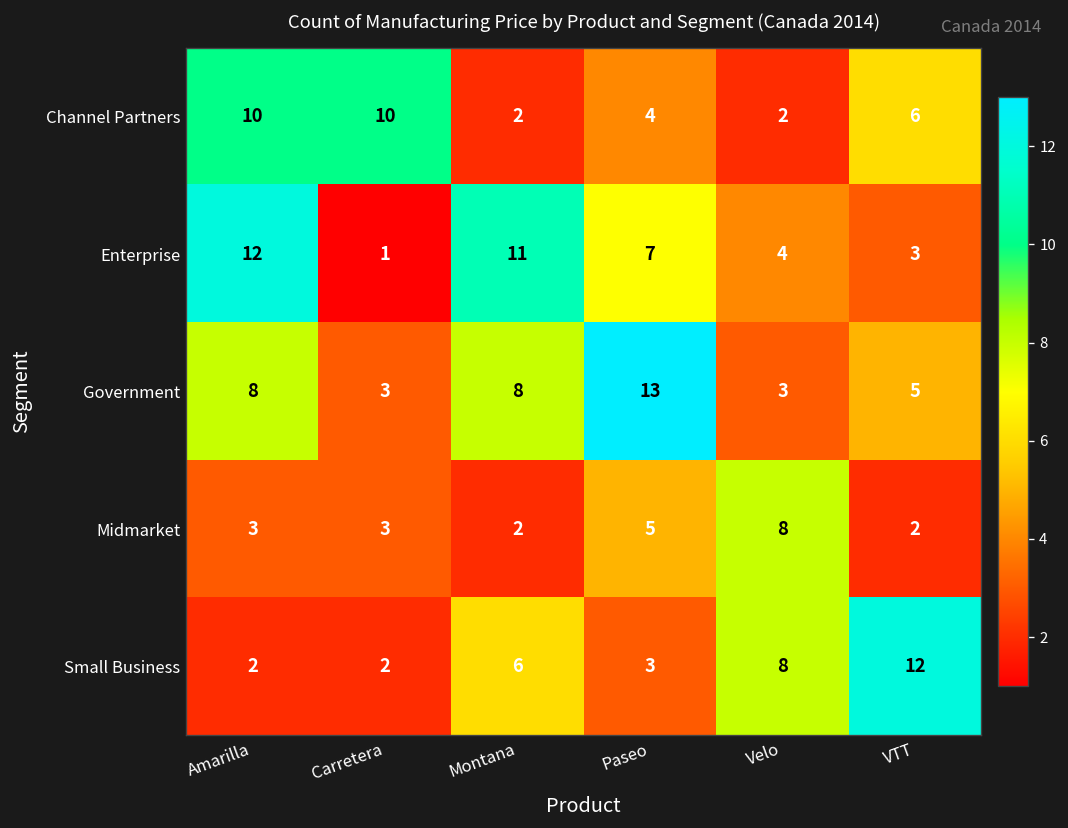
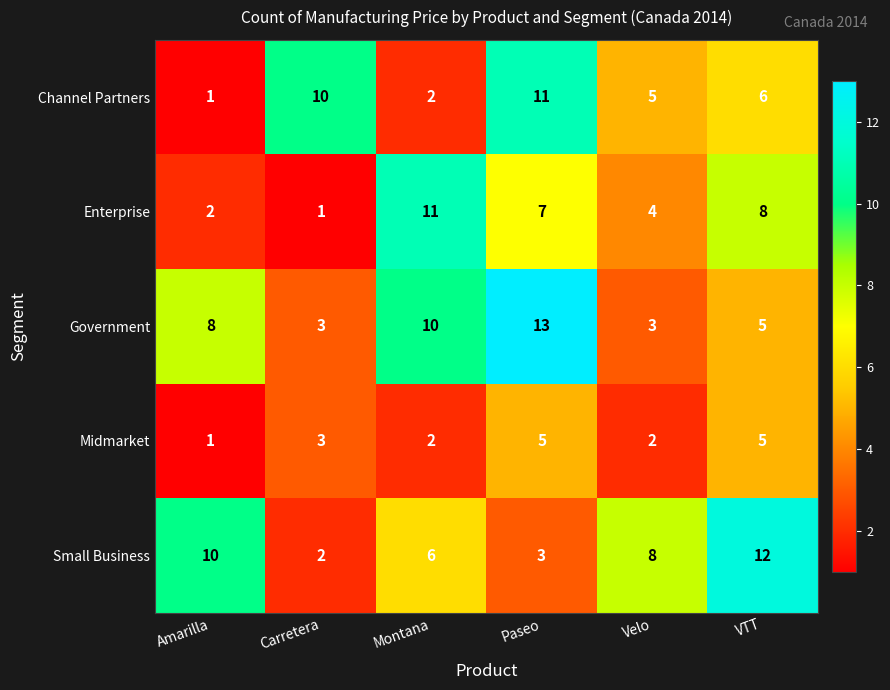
  {
    "Channel Partners": {
-     "Amarilla": 10,
+     "Amarilla": 1,
      "Carretera": 10,
      "Montana": 2,
-     "Paseo": 4,
-     "Velo": 2,
+     "Paseo": 11,
+     "Velo": 5,
      "VTT": 6
    },
    "Enterprise": {
-     "Amarilla": 12,
+     "Amarilla": 2,
      "Carretera": 1,
      "Montana": 11,
      "Paseo": 7,
      "Velo": 4,
-     "VTT": 3
+     "VTT": 8
    },
    "Government": {
      "Amarilla": 8,
      "Carretera": 3,
-     "Montana": 8,
+     "Montana": 10,
      "Paseo": 13,
      "Velo": 3,
      "VTT": 5
    },
    "Midmarket": {
-     "Amarilla": 3,
+     "Amarilla": 1,
      "Carretera": 3,
      "Montana": 2,
      "Paseo": 5,
-     "Velo": 8,
-     "VTT": 2
+     "Velo": 2,
+     "VTT": 5
    },
    "Small Business": {
-     "Amarilla": 2,
+     "Amarilla": 10,
      "Carretera": 2,
      "Montana": 6,
      "Paseo": 3,
      "Velo": 8,
      "VTT": 12
    }
  }
